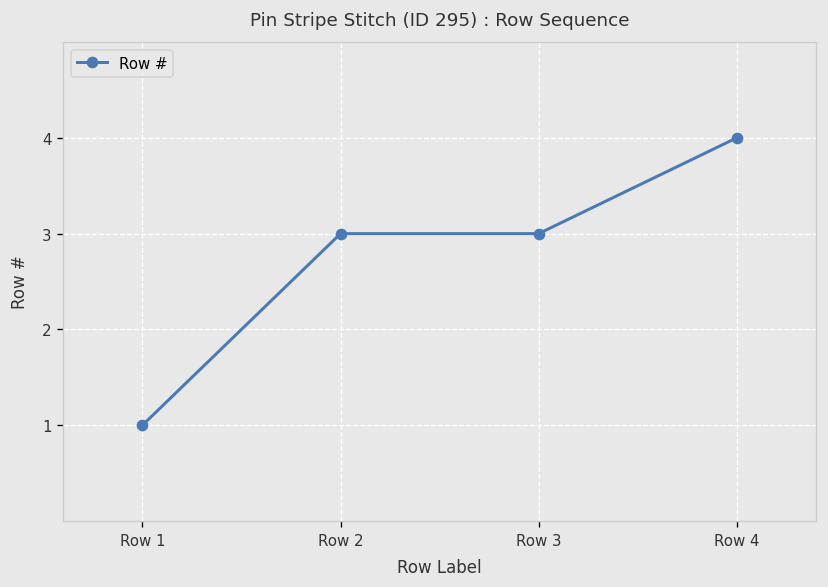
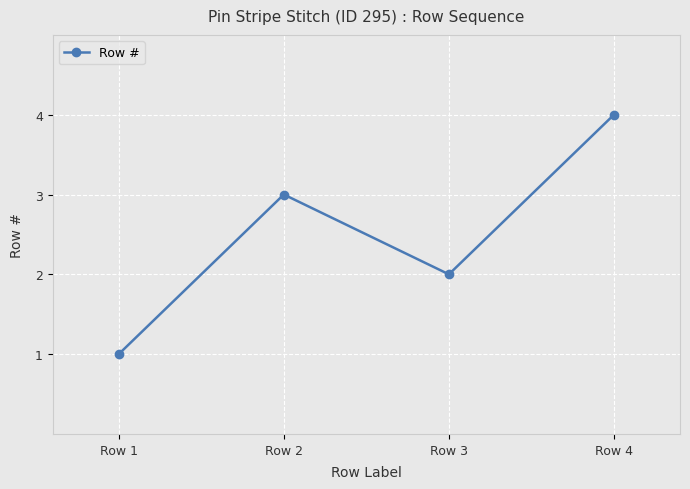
  {
    "Row 1": 1,
    "Row 2": 3,
-   "Row 3": 3,
+   "Row 3": 2,
    "Row 4": 4
  }
